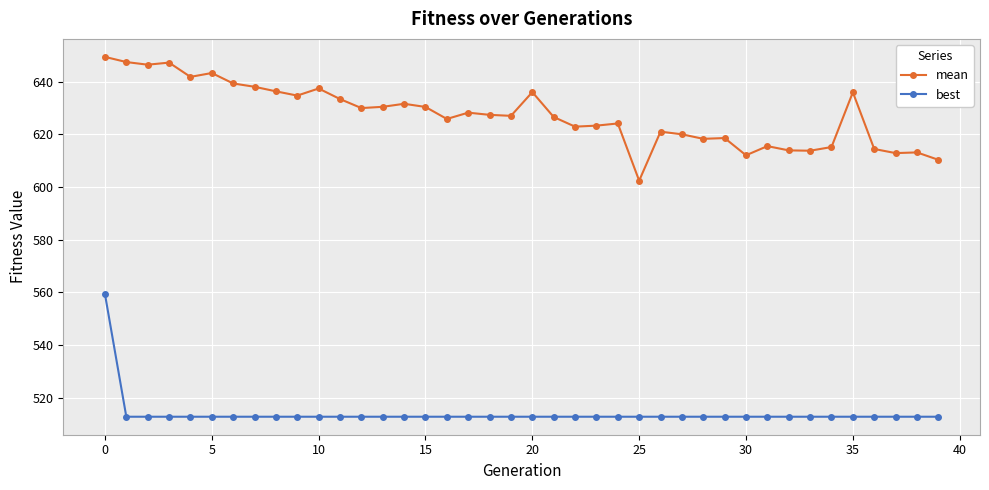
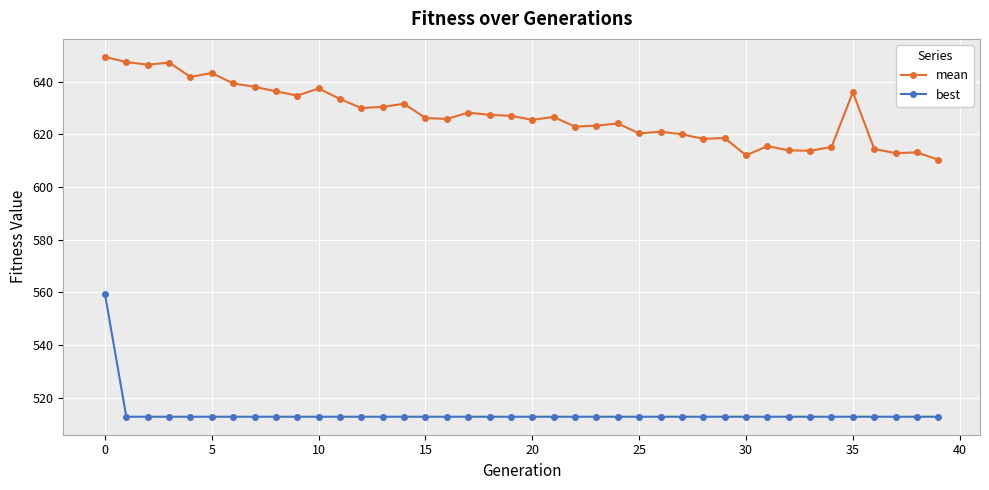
  {
    "mean": {
      "0": 649,
      "5": 643,
      "10": 637,
-     "15": 630,
-     "20": 636,
-     "25": 602,
+     "15": 626,
+     "20": 626,
+     "25": 620,
      "30": 612,
      "35": 636
    },
    "best": {
      "0": 559,
      "5": 513,
      "10": 513,
      "15": 513,
      "20": 513,
      "25": 513,
      "30": 513,
      "35": 513
    }
  }
